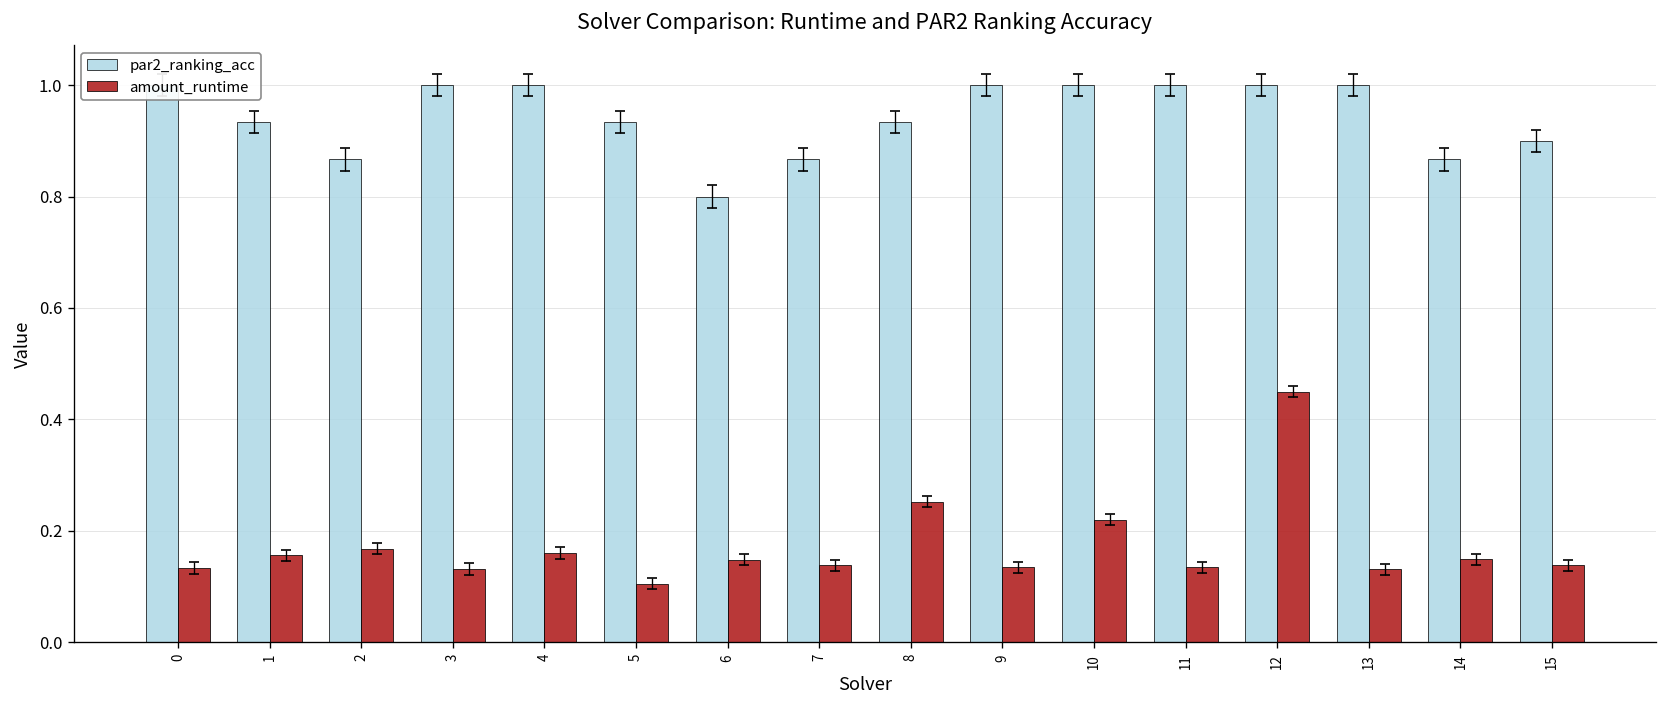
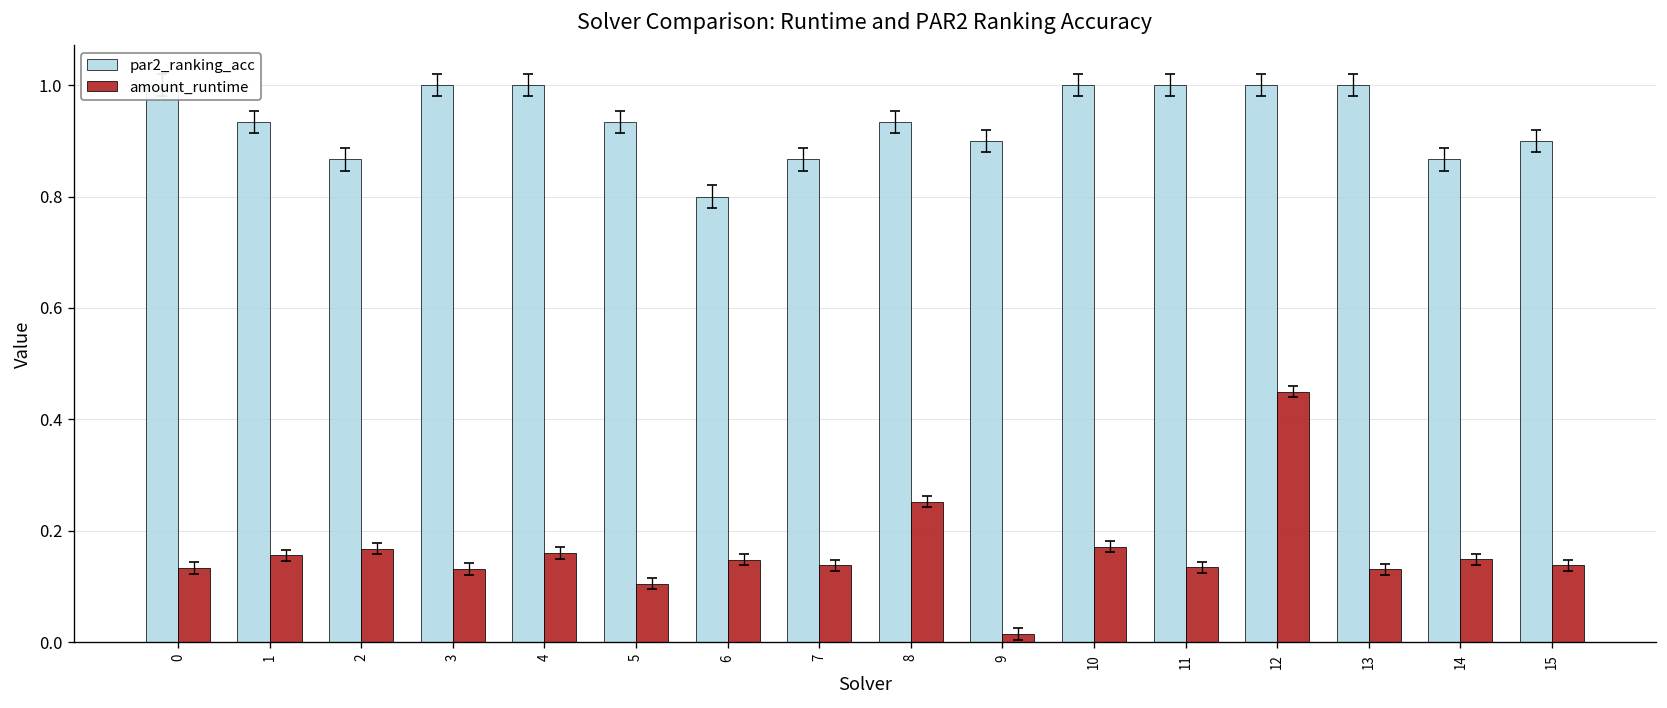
  {
    "par2_ranking_acc": {
      "1": 0.93,
      "2": 0.87,
      "3": 1.0,
      "4": 1.0,
      "5": 0.93,
      "6": 0.8,
      "7": 0.87,
      "8": 0.93,
-     "9": 1.0,
+     "9": 0.9,
      "10": 1.0,
      "11": 1.0,
      "12": 1.0,
      "13": 1.0,
      "14": 0.87,
      "15": 0.9
    },
    "amount_runtime": {
      "0": 0.13,
      "1": 0.16,
      "2": 0.17,
      "3": 0.13,
      "4": 0.16,
      "5": 0.11,
      "6": 0.15,
      "7": 0.14,
      "8": 0.25,
-     "9": 0.13,
-     "10": 0.22,
+     "9": 0.02,
+     "10": 0.17,
      "11": 0.13,
      "12": 0.45,
      "13": 0.13,
      "14": 0.15,
      "15": 0.14
    }
  }
